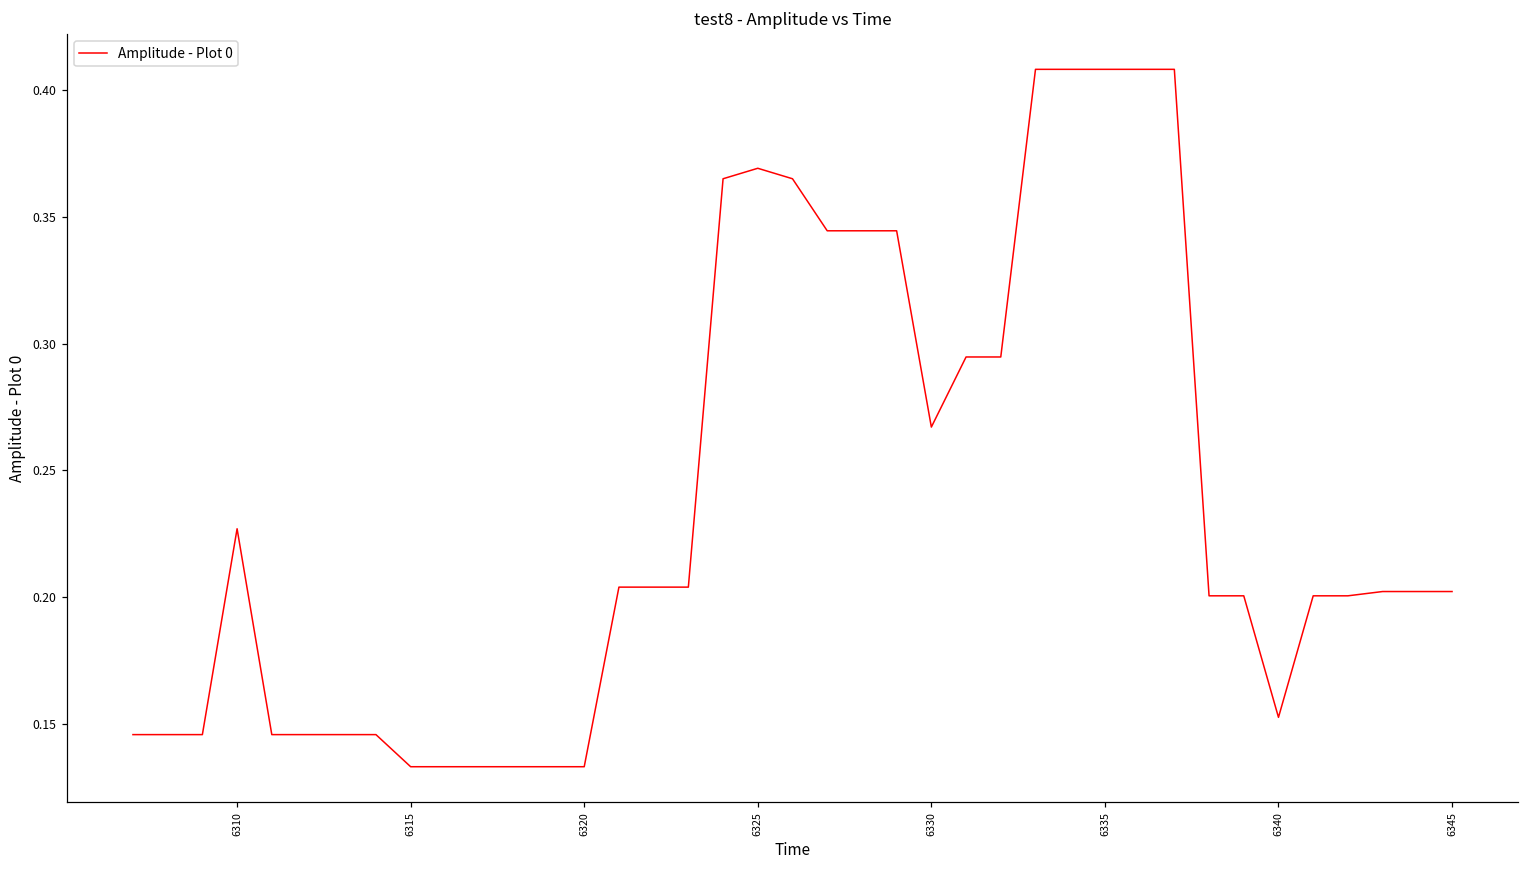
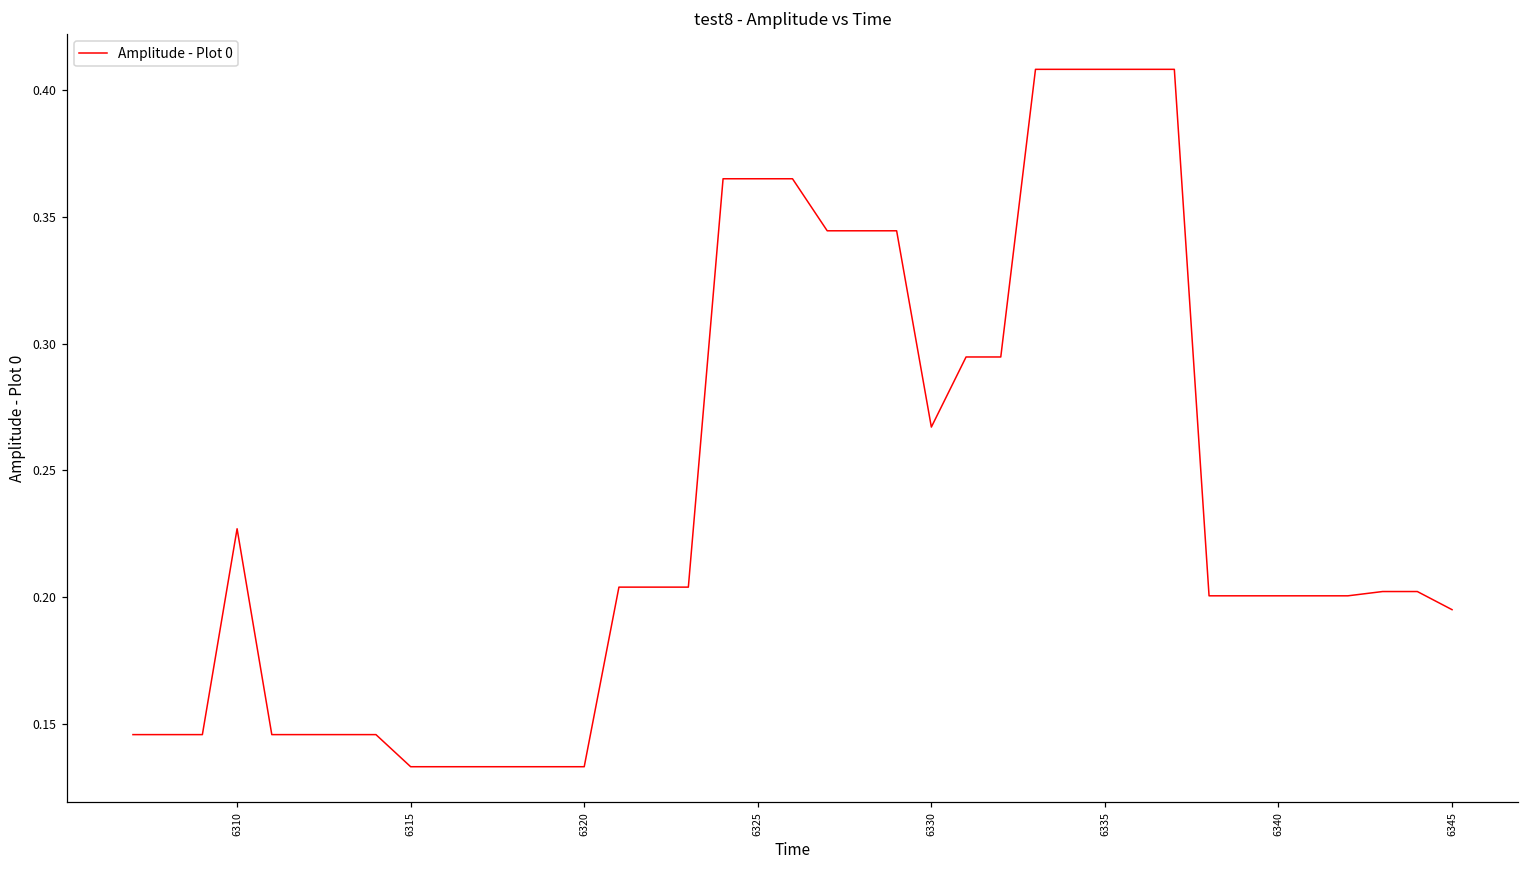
  {
    "6310": 0.227,
    "6315": 0.133,
    "6320": 0.133,
-   "6325": 0.369,
+   "6325": 0.365,
    "6330": 0.267,
    "6335": 0.408,
-   "6340": 0.152,
-   "6345": 0.202
+   "6340": 0.200,
+   "6345": 0.195
  }
